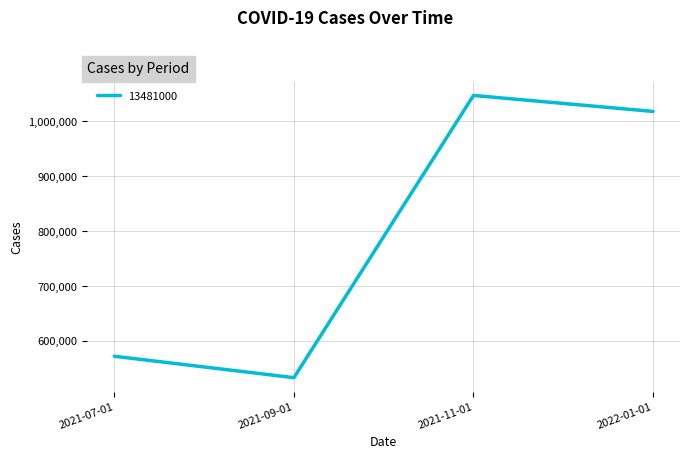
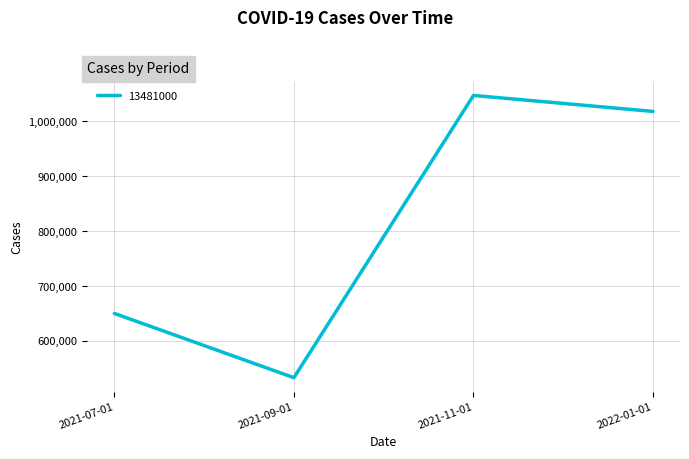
  {
-   "2021-07-01": "570,000",
+   "2021-07-01": "650,000",
    "2021-09-01": "530,000",
    "2021-11-01": "1,050,000",
    "2022-01-01": "1,020,000"
  }
